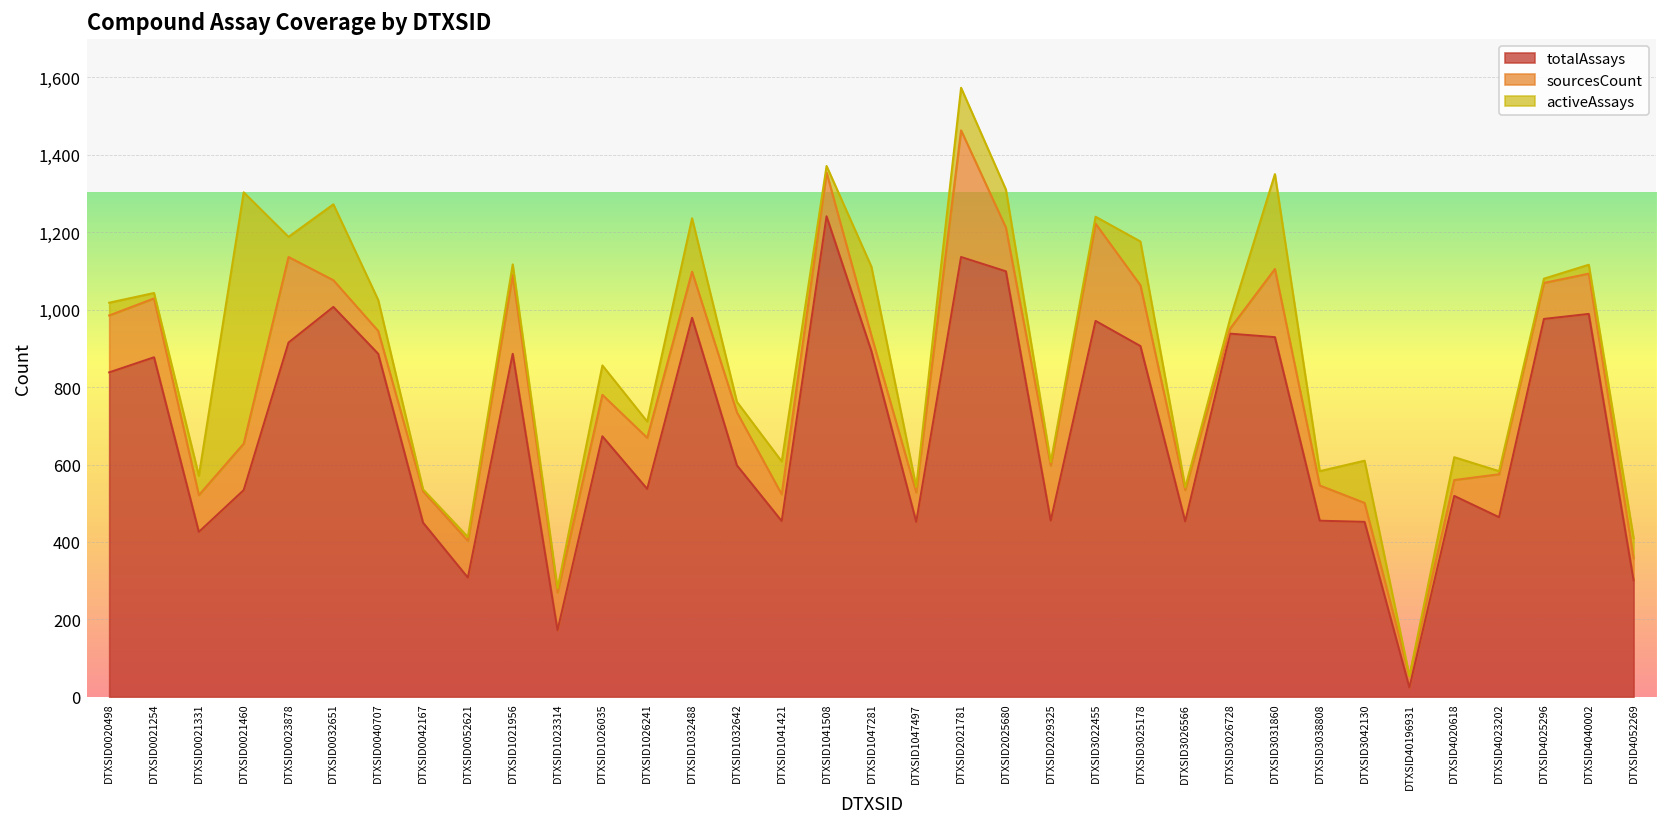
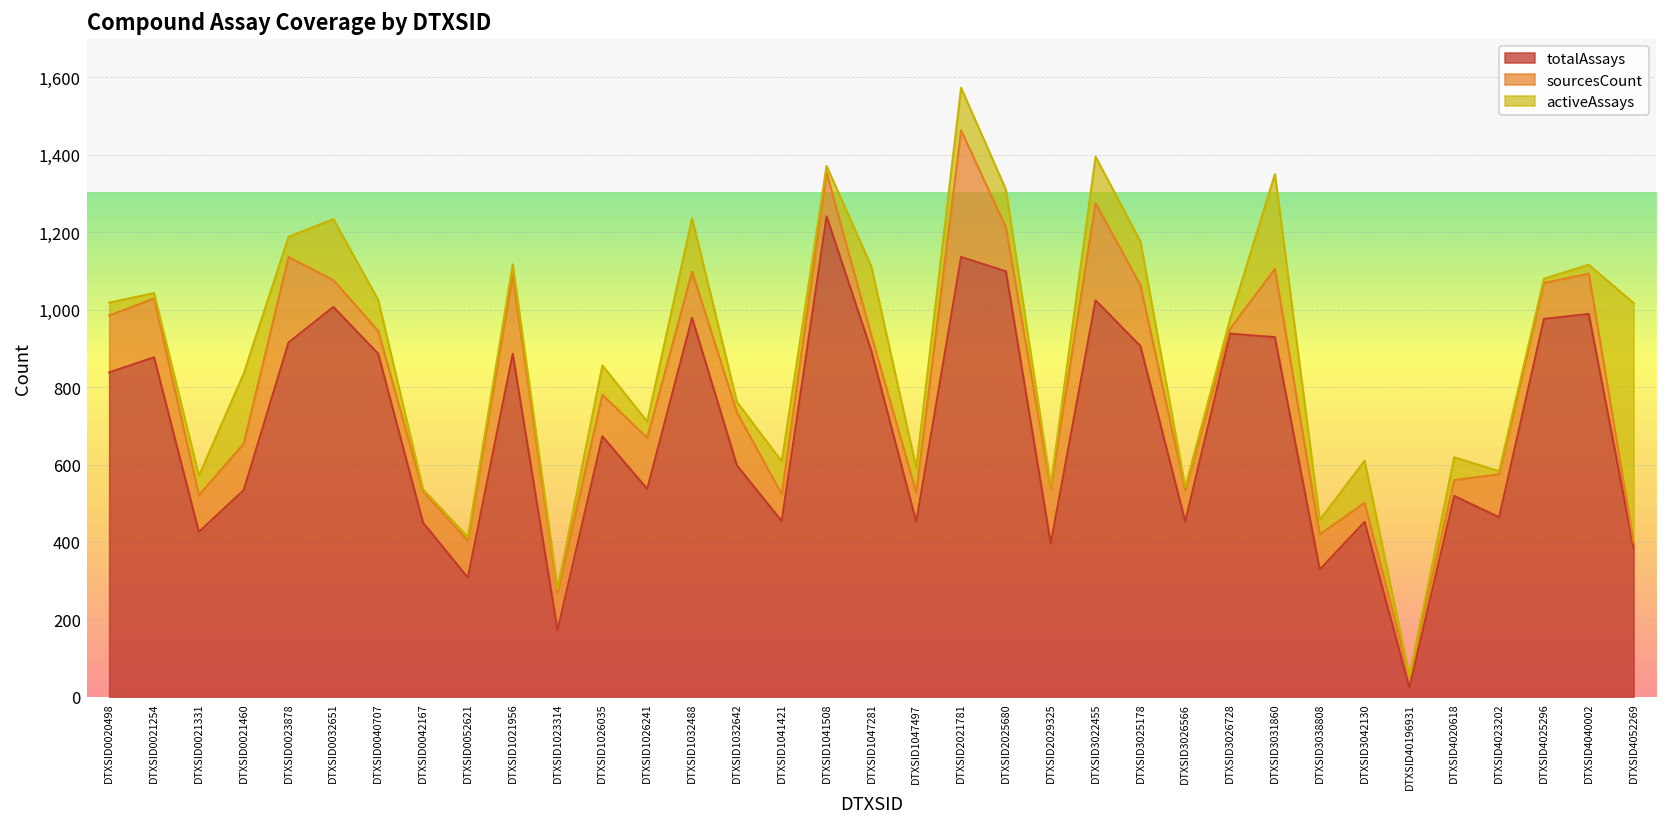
  {
    "totalAssays": {
      "DTXSID0020498": "840",
      "DTXSID0021254": "880",
      "DTXSID0021331": "430",
      "DTXSID0021460": "530",
      "DTXSID0023878": "920",
      "DTXSID0032651": "1,010",
      "DTXSID0040707": "890",
      "DTXSID0042167": "450",
      "DTXSID0052621": "310",
      "DTXSID1021956": "890",
      "DTXSID1023314": "170",
      "DTXSID1026035": "670",
      "DTXSID1026241": "540",
      "DTXSID1032488": "980",
      "DTXSID1032642": "600",
      "DTXSID1041421": "450",
      "DTXSID1041508": "1,240",
      "DTXSID1047281": "890",
      "DTXSID1047497": "450",
      "DTXSID2021781": "1,140",
      "DTXSID2025680": "1,100",
-     "DTXSID2029325": "460",
-     "DTXSID3022455": "970",
+     "DTXSID2029325": "400",
+     "DTXSID3022455": "1,020",
      "DTXSID3025178": "910",
      "DTXSID3026566": "450",
      "DTXSID3026728": "940",
      "DTXSID3031860": "930",
-     "DTXSID3038808": "460",
+     "DTXSID3038808": "330",
      "DTXSID3042130": "450",
      "DTXSID40196931": "20",
      "DTXSID4020618": "520",
      "DTXSID4023202": "460",
      "DTXSID4025296": "980",
      "DTXSID4040002": "990",
-     "DTXSID4052269": "300"
+     "DTXSID4052269": "390"
    },
    "sourcesCount": {
      "DTXSID0020498": "150",
      "DTXSID0021254": "150",
      "DTXSID0021331": "100",
      "DTXSID0021460": "120",
      "DTXSID0023878": "220",
      "DTXSID0032651": "70",
      "DTXSID0040707": "60",
      "DTXSID0052621": "100",
      "DTXSID1021956": "200",
      "DTXSID1023314": "100",
      "DTXSID1026035": "110",
      "DTXSID1026241": "130",
      "DTXSID1032488": "120",
      "DTXSID1032642": "140",
      "DTXSID1041421": "70",
      "DTXSID1041508": "110",
      "DTXSID1047281": "40",
      "DTXSID1047497": "80",
      "DTXSID2021781": "330",
      "DTXSID2025680": "110",
      "DTXSID2029325": "140",
      "DTXSID3022455": "250",
      "DTXSID3025178": "160",
      "DTXSID3026728": "10",
      "DTXSID3031860": "180",
      "DTXSID3038808": "90",
      "DTXSID3042130": "50",
      "DTXSID4020618": "40",
      "DTXSID4023202": "110",
      "DTXSID4025296": "90",
      "DTXSID4040002": "100",
-     "DTXSID4052269": "60"
+     "DTXSID4052269": "10"
    },
    "activeAssays": {
      "DTXSID0020498": "30",
      "DTXSID0021254": "10",
      "DTXSID0021331": "50",
-     "DTXSID0021460": "650",
+     "DTXSID0021460": "180",
      "DTXSID0023878": "50",
-     "DTXSID0032651": "200",
+     "DTXSID0032651": "160",
      "DTXSID0040707": "80",
      "DTXSID0052621": "10",
      "DTXSID1021956": "30",
      "DTXSID1023314": "10",
      "DTXSID1026035": "80",
      "DTXSID1026241": "40",
      "DTXSID1032488": "140",
      "DTXSID1032642": "30",
      "DTXSID1041421": "90",
      "DTXSID1041508": "20",
      "DTXSID1047281": "180",
-     "DTXSID1047497": "10",
+     "DTXSID1047497": "60",
      "DTXSID2021781": "110",
      "DTXSID2025680": "100",
      "DTXSID2029325": "10",
-     "DTXSID3022455": "20",
+     "DTXSID3022455": "120",
      "DTXSID3025178": "110",
      "DTXSID3026728": "30",
      "DTXSID3031860": "250",
      "DTXSID3038808": "40",
      "DTXSID3042130": "110",
      "DTXSID4020618": "60",
      "DTXSID4023202": "10",
      "DTXSID4025296": "10",
      "DTXSID4040002": "20",
-     "DTXSID4052269": "50"
+     "DTXSID4052269": "620"
    }
  }
